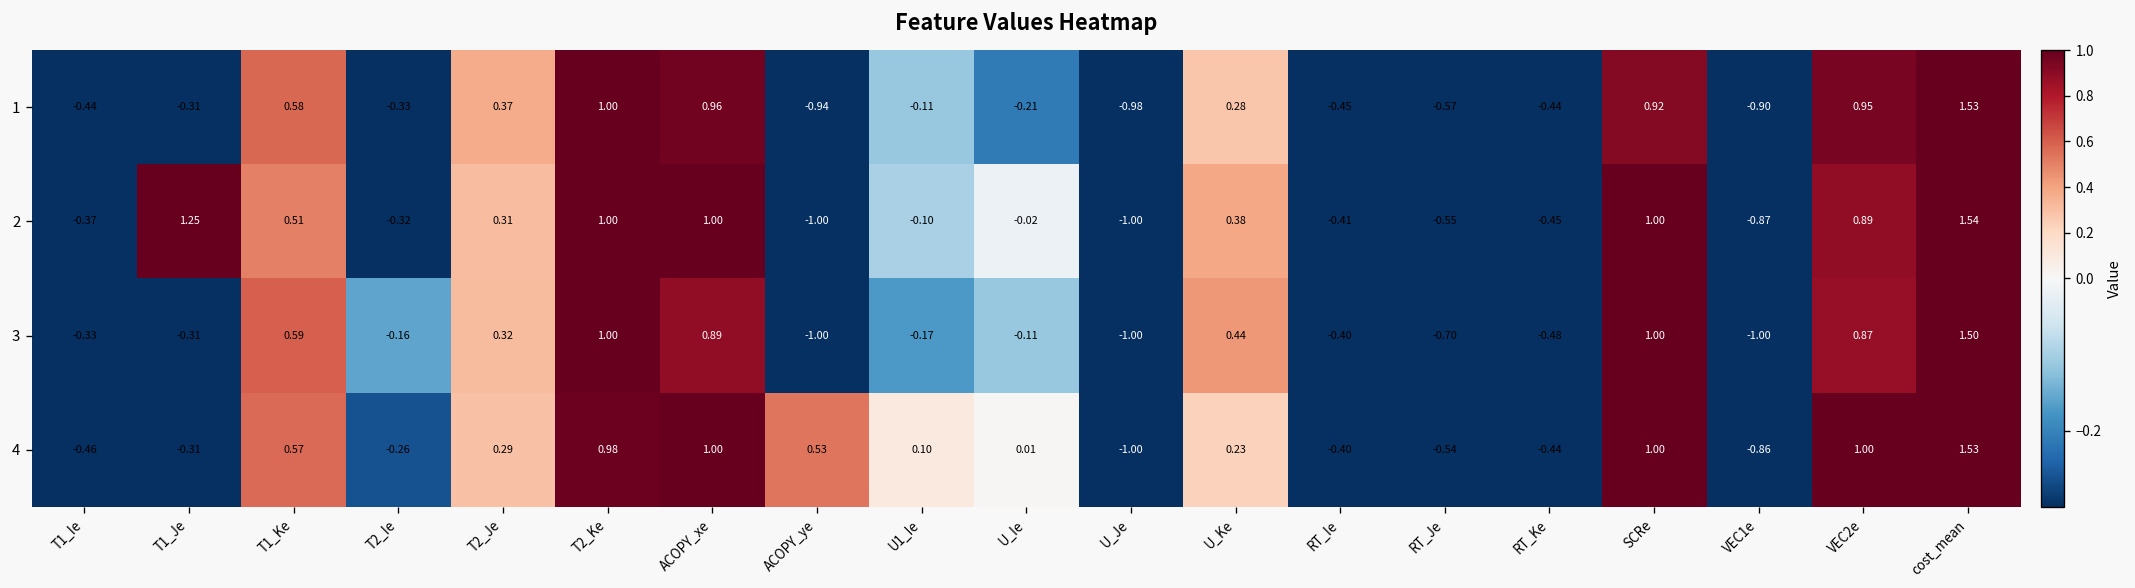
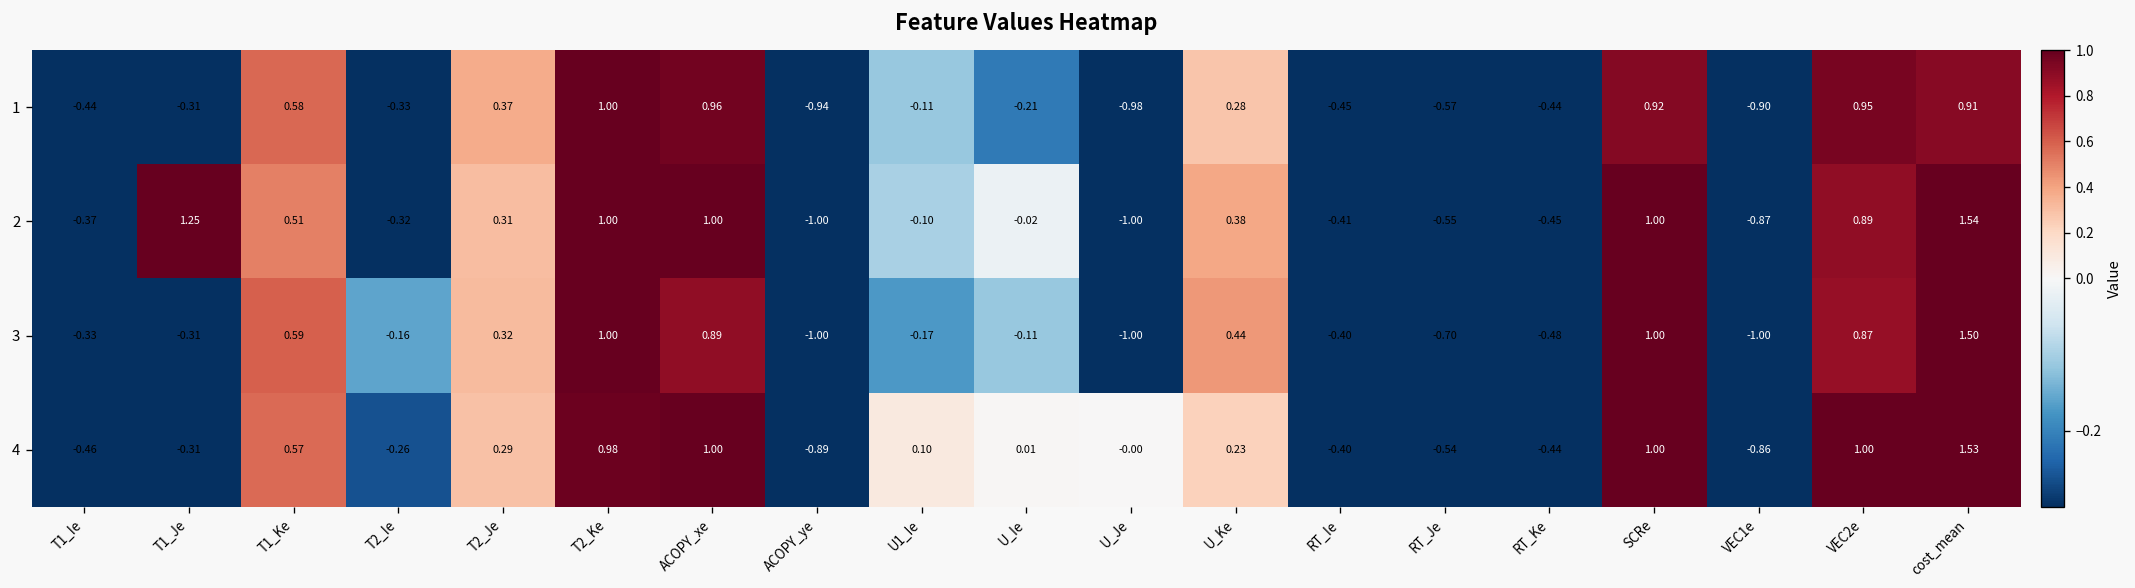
  {
    "1": {
      "T1_Ie": -0.44,
      "T1_Je": -0.31,
      "T1_Ke": 0.58,
      "T2_Ie": -0.33,
      "T2_Je": 0.37,
      "T2_Ke": 1.00,
      "ACOPY_xe": 0.96,
      "ACOPY_ye": -0.94,
      "U1_Ie": -0.11,
      "U_Ie": -0.21,
      "U_Je": -0.98,
      "U_Ke": 0.28,
      "RT_Ie": -0.45,
      "RT_Je": -0.57,
      "RT_Ke": -0.44,
      "SCRe": 0.92,
      "VEC1e": -0.90,
      "VEC2e": 0.95,
-     "cost_mean": 1.53
+     "cost_mean": 0.91
    },
    "2": {
      "T1_Ie": -0.37,
      "T1_Je": 1.25,
      "T1_Ke": 0.51,
      "T2_Ie": -0.32,
      "T2_Je": 0.31,
      "T2_Ke": 1.00,
      "ACOPY_xe": 1.00,
      "ACOPY_ye": -1.00,
      "U1_Ie": -0.10,
      "U_Ie": -0.02,
      "U_Je": -1.00,
      "U_Ke": 0.38,
      "RT_Ie": -0.41,
      "RT_Je": -0.55,
      "RT_Ke": -0.45,
      "SCRe": 1.00,
      "VEC1e": -0.87,
      "VEC2e": 0.89,
      "cost_mean": 1.54
    },
    "3": {
      "T1_Ie": -0.33,
      "T1_Je": -0.31,
      "T1_Ke": 0.59,
      "T2_Ie": -0.16,
      "T2_Je": 0.32,
      "T2_Ke": 1.00,
      "ACOPY_xe": 0.89,
      "ACOPY_ye": -1.00,
      "U1_Ie": -0.17,
      "U_Ie": -0.11,
      "U_Je": -1.00,
      "U_Ke": 0.44,
      "RT_Ie": -0.40,
      "RT_Je": -0.70,
      "RT_Ke": -0.48,
      "SCRe": 1.00,
      "VEC1e": -1.00,
      "VEC2e": 0.87,
      "cost_mean": 1.50
    },
    "4": {
      "T1_Ie": -0.46,
      "T1_Je": -0.31,
      "T1_Ke": 0.57,
      "T2_Ie": -0.26,
      "T2_Je": 0.29,
      "T2_Ke": 0.98,
      "ACOPY_xe": 1.00,
-     "ACOPY_ye": 0.53,
+     "ACOPY_ye": -0.89,
      "U1_Ie": 0.10,
      "U_Ie": 0.01,
-     "U_Je": -1.00,
+     "U_Je": -0.00,
      "U_Ke": 0.23,
      "RT_Ie": -0.40,
      "RT_Je": -0.54,
      "RT_Ke": -0.44,
      "SCRe": 1.00,
      "VEC1e": -0.86,
      "VEC2e": 1.00,
      "cost_mean": 1.53
    }
  }
